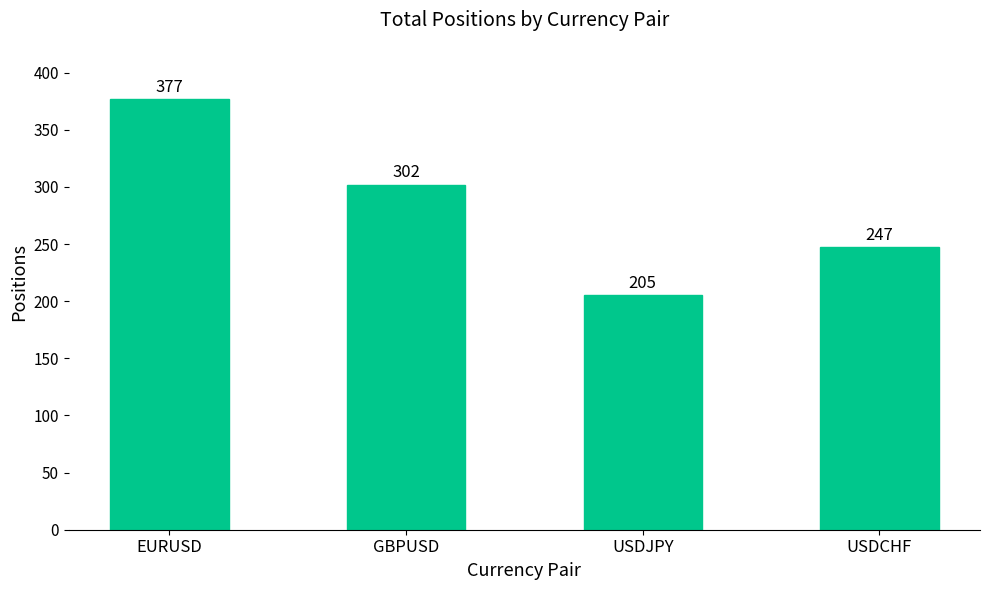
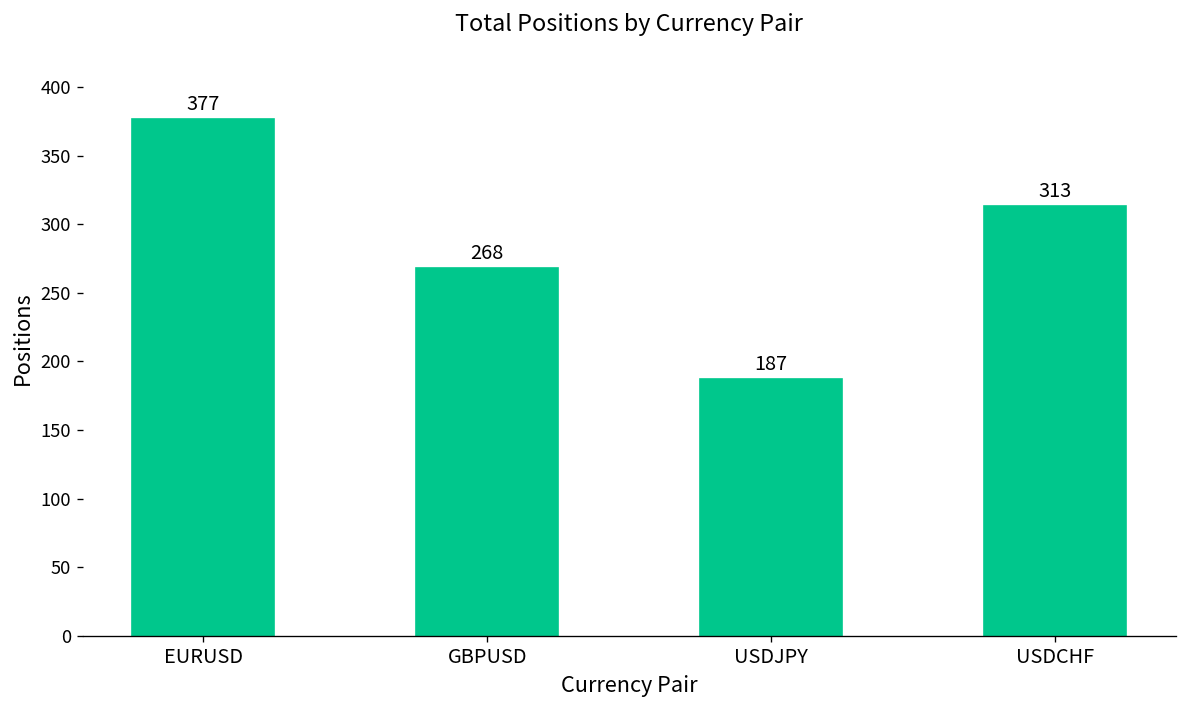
  {
    "EURUSD": 377,
-   "GBPUSD": 302,
-   "USDJPY": 205,
-   "USDCHF": 247
+   "GBPUSD": 268,
+   "USDJPY": 187,
+   "USDCHF": 313
  }
